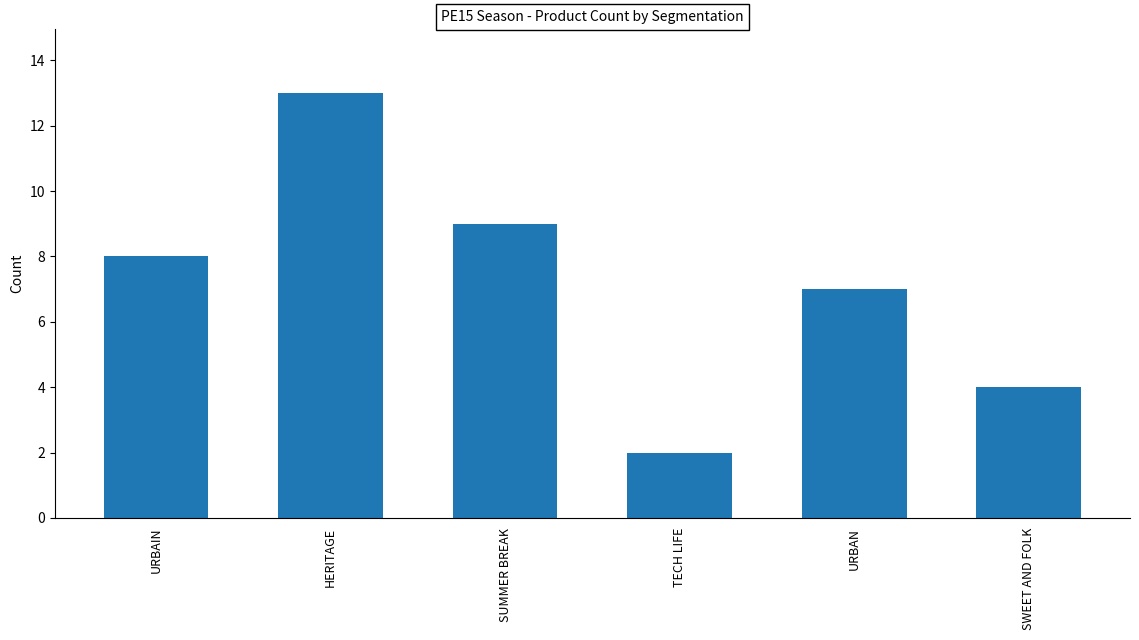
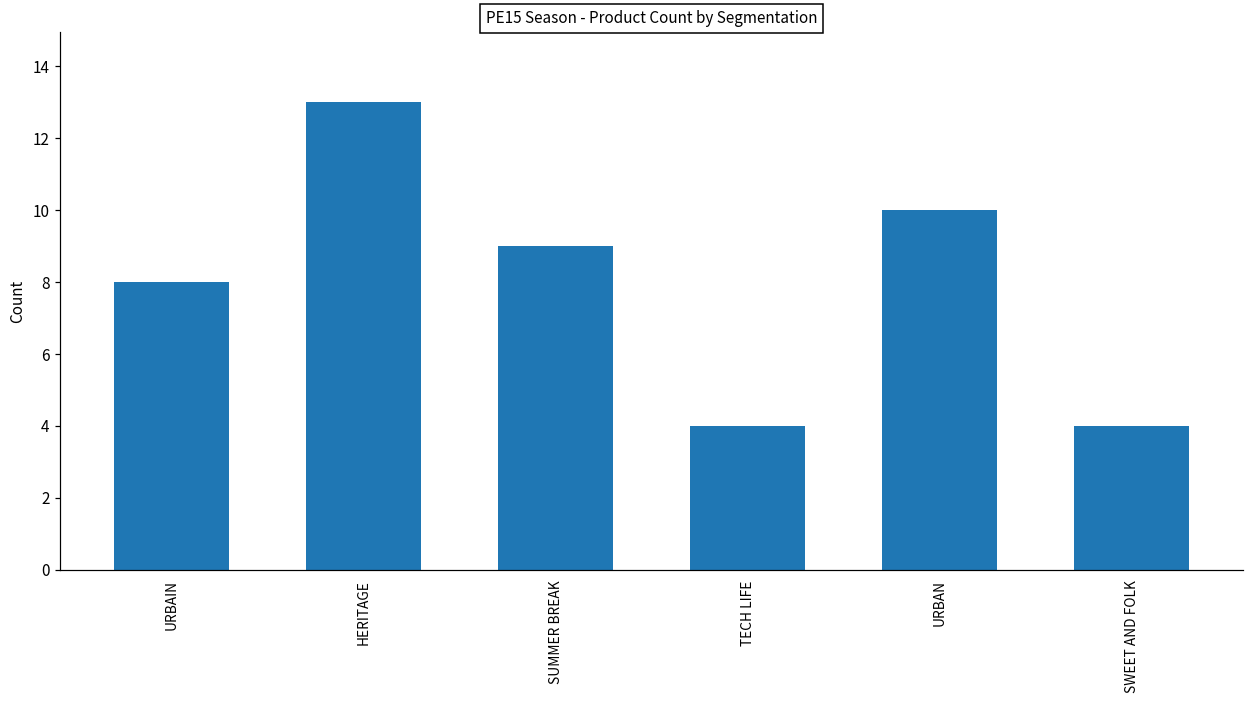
  {
    "URBAIN": 8,
    "HERITAGE": 13,
    "SUMMER BREAK": 9,
-   "TECH LIFE": 2,
-   "URBAN": 7,
+   "TECH LIFE": 4,
+   "URBAN": 10,
    "SWEET AND FOLK": 4
  }
